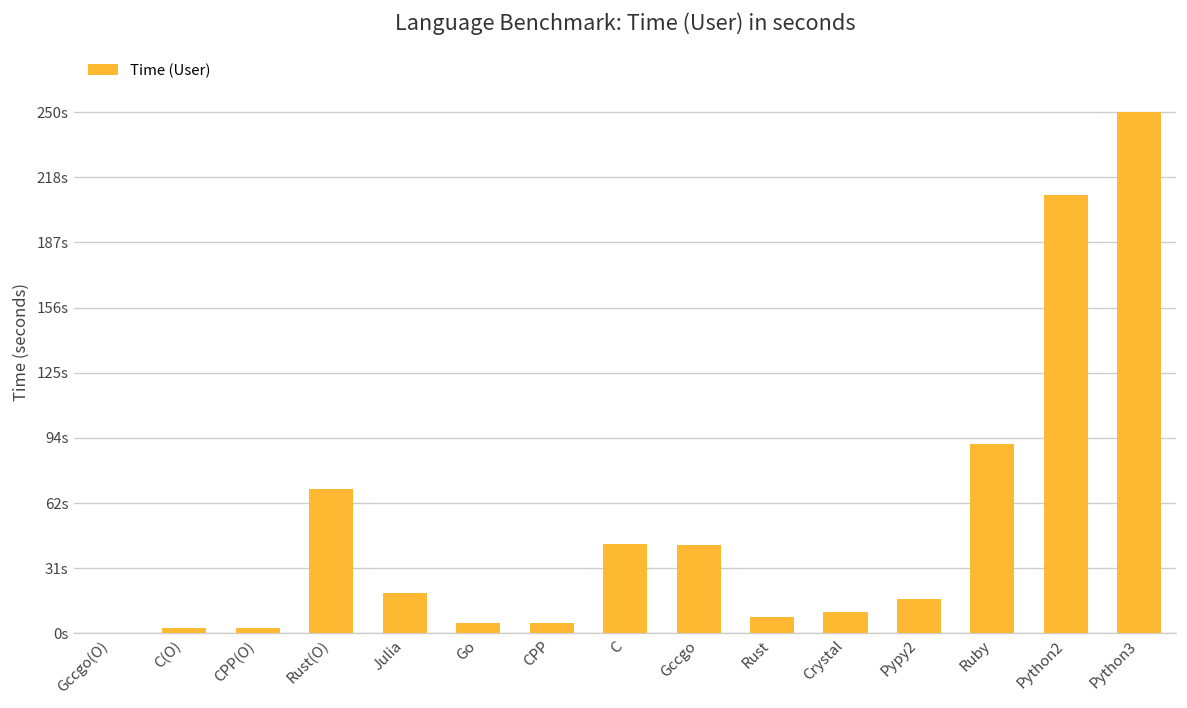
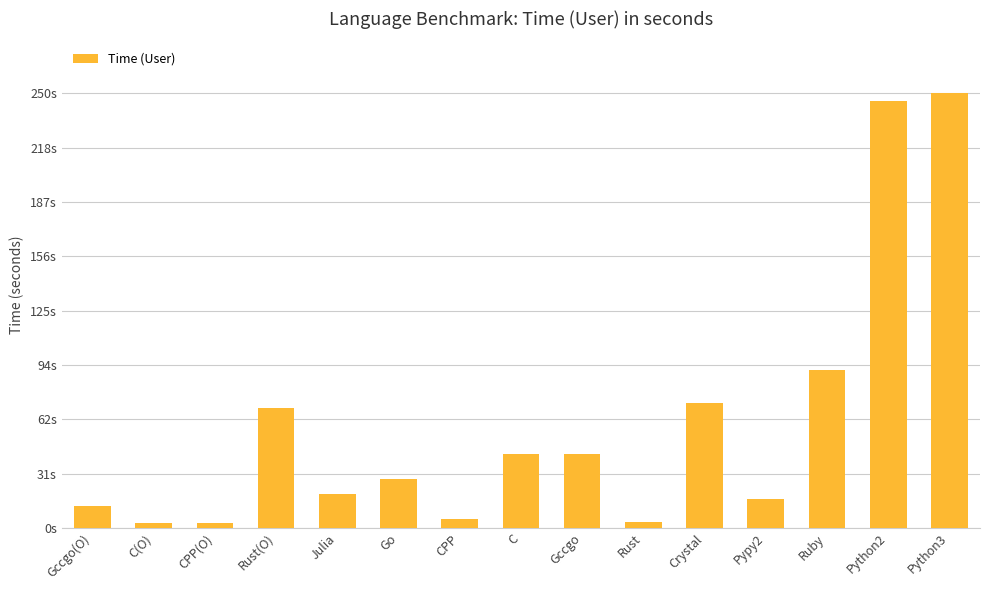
  {
-   "Gccgo(O)": "0s",
+   "Gccgo(O)": "12s",
    "C(O)": "3s",
    "CPP(O)": "3s",
    "Rust(O)": "69s",
    "Julia": "20s",
-   "Go": "5s",
+   "Go": "28s",
    "CPP": "5s",
    "C": "43s",
    "Gccgo": "42s",
-   "Rust": "8s",
-   "Crystal": "10s",
+   "Rust": "3s",
+   "Crystal": "72s",
    "Pypy2": "17s",
    "Ruby": "91s",
-   "Python2": "210s",
+   "Python2": "245s",
    "Python3": "250s"
  }
